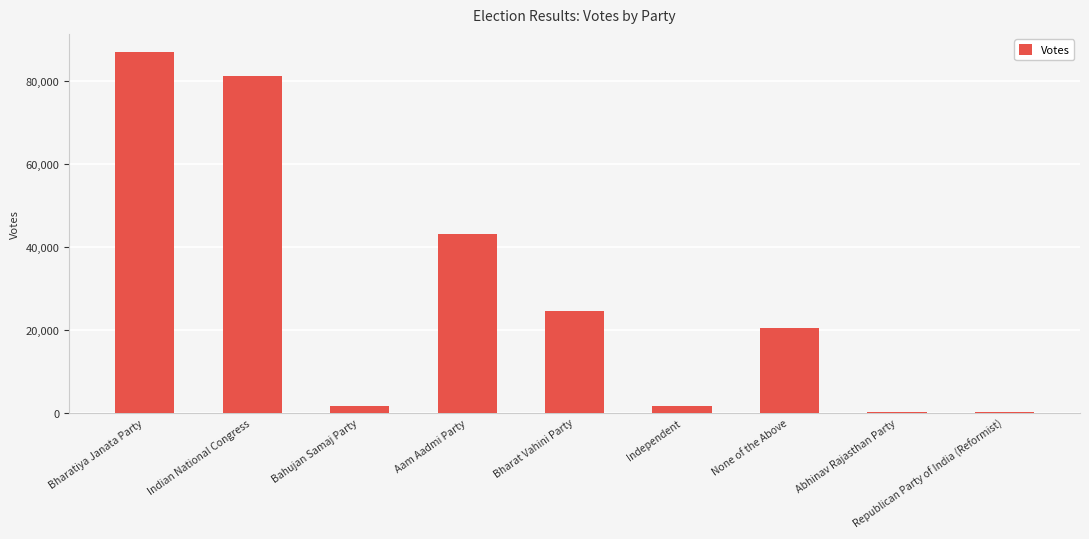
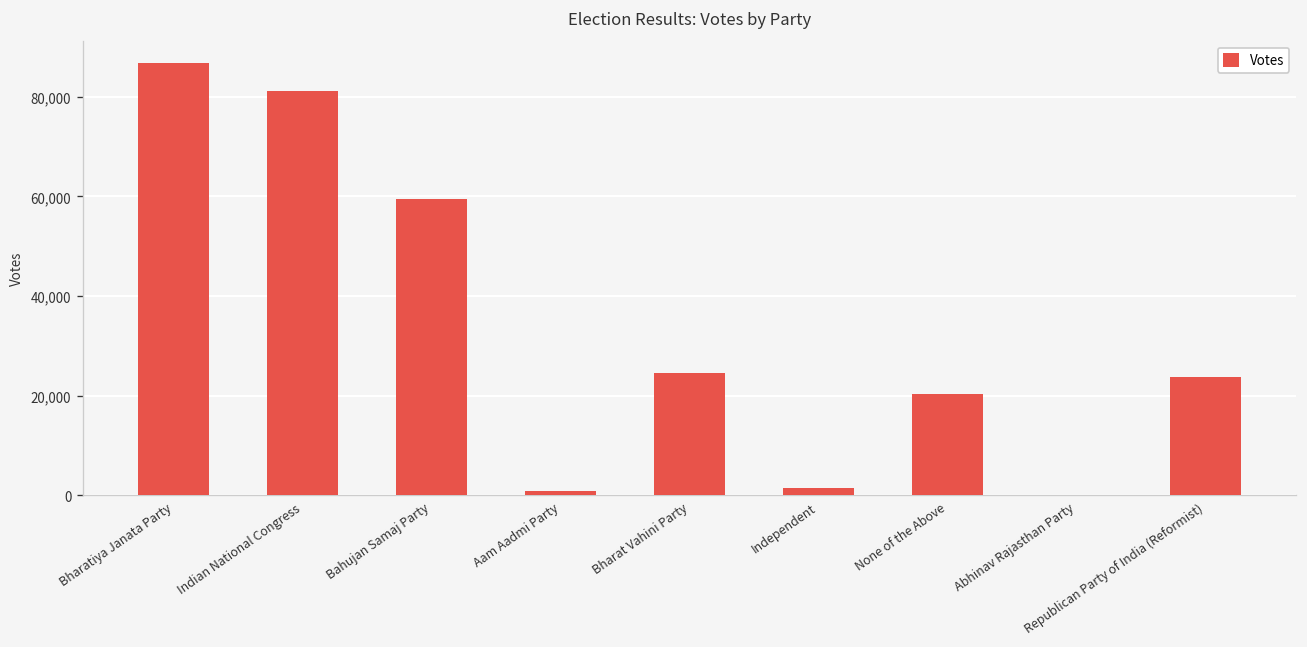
  {
    "Bharatiya Janata Party": "87,000",
    "Indian National Congress": "81,000",
-   "Bahujan Samaj Party": "2,000",
-   "Aam Aadmi Party": "43,000",
+   "Bahujan Samaj Party": "59,000",
+   "Aam Aadmi Party": "1,000",
    "Bharat Vahini Party": "25,000",
    "Independent": "1,000",
    "None of the Above": "20,000",
-   "Republican Party of India (Reformist)": "0"
+   "Republican Party of India (Reformist)": "24,000"
  }
